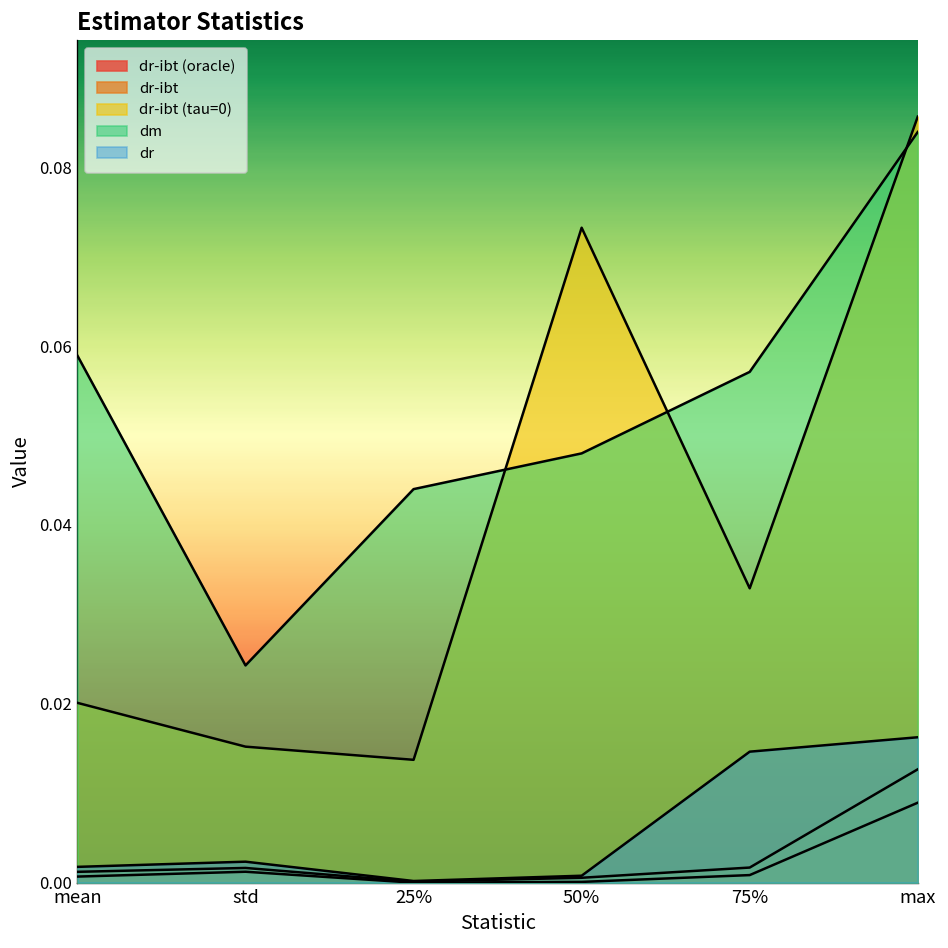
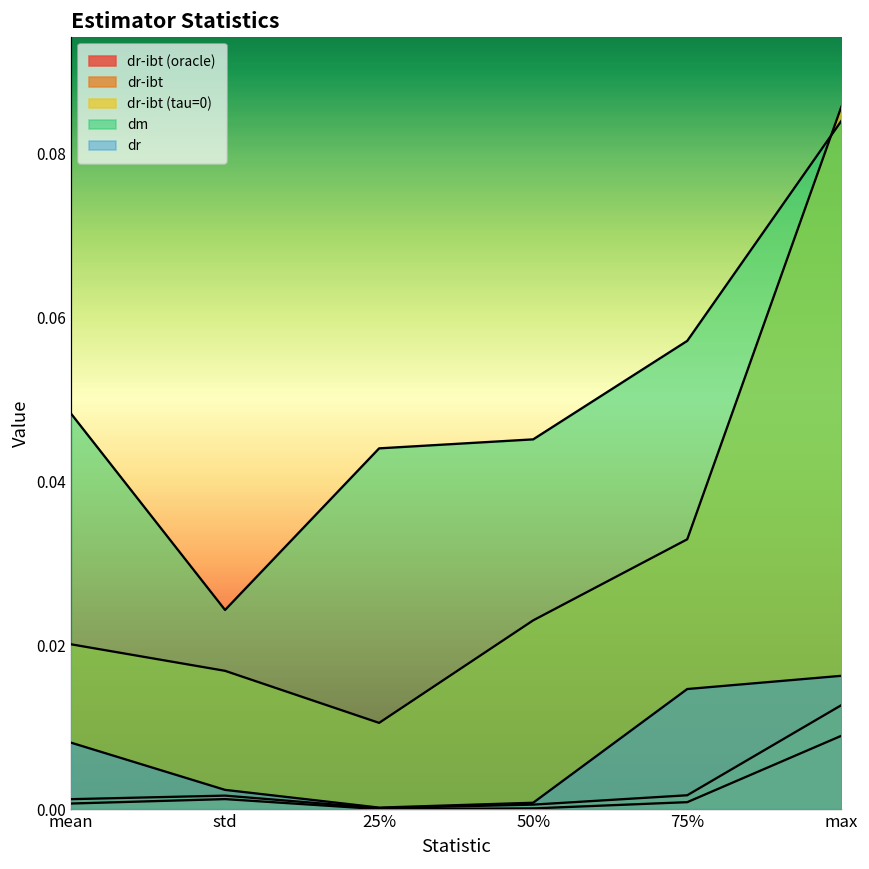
  {
    "dr-ibt (tau=0)": {
      "mean": 0.020,
-     "std": 0.015,
-     "25%": 0.014,
-     "50%": 0.073,
+     "std": 0.017,
+     "25%": 0.011,
+     "50%": 0.023,
      "75%": 0.033,
      "max": 0.086
    },
    "dm": {
-     "mean": 0.059,
+     "mean": 0.048,
      "std": 0.024,
      "25%": 0.044,
-     "50%": 0.048,
+     "50%": 0.045,
      "75%": 0.057,
      "max": 0.084
    },
    "dr": {
-     "mean": 0.002,
+     "mean": 0.008,
      "std": 0.002,
      "75%": 0.015,
      "max": 0.016
    }
  }
